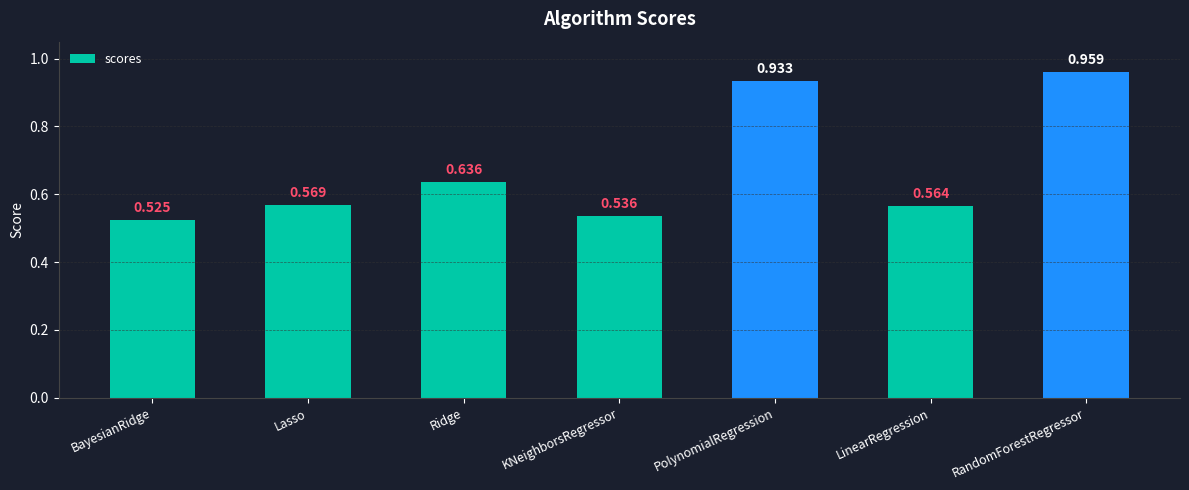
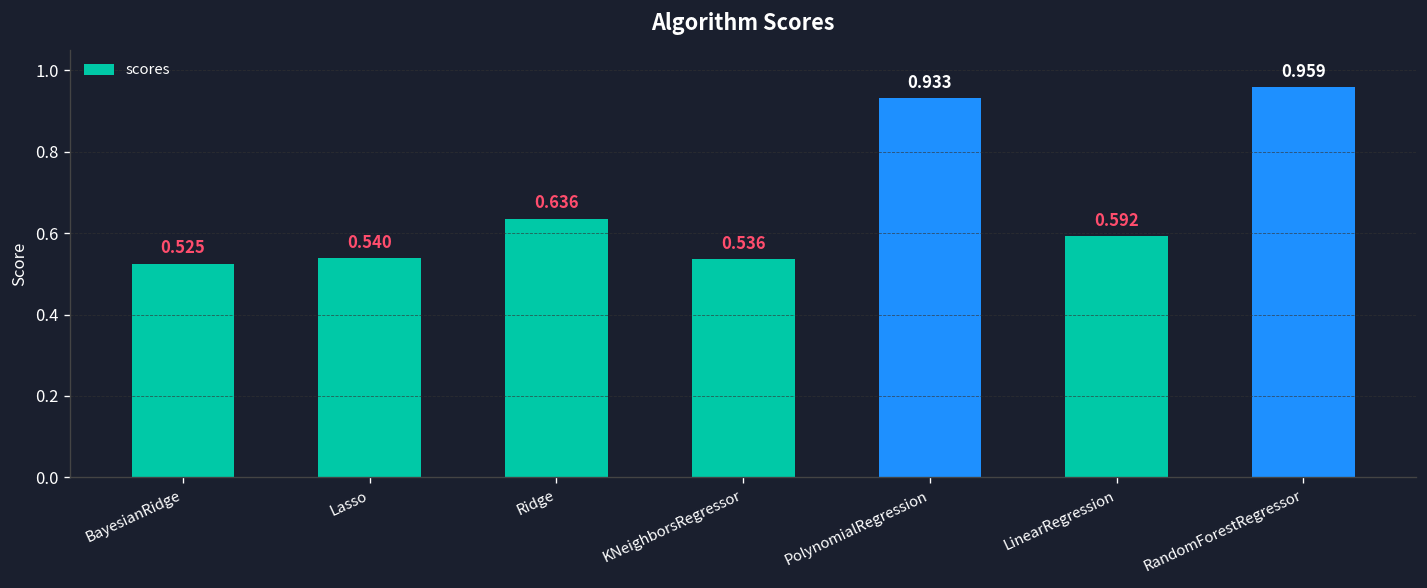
  {
    "BayesianRidge": 0.525,
-   "Lasso": 0.569,
+   "Lasso": 0.540,
    "Ridge": 0.636,
    "KNeighborsRegressor": 0.536,
    "PolynomialRegression": 0.933,
-   "LinearRegression": 0.564,
+   "LinearRegression": 0.592,
    "RandomForestRegressor": 0.959
  }
